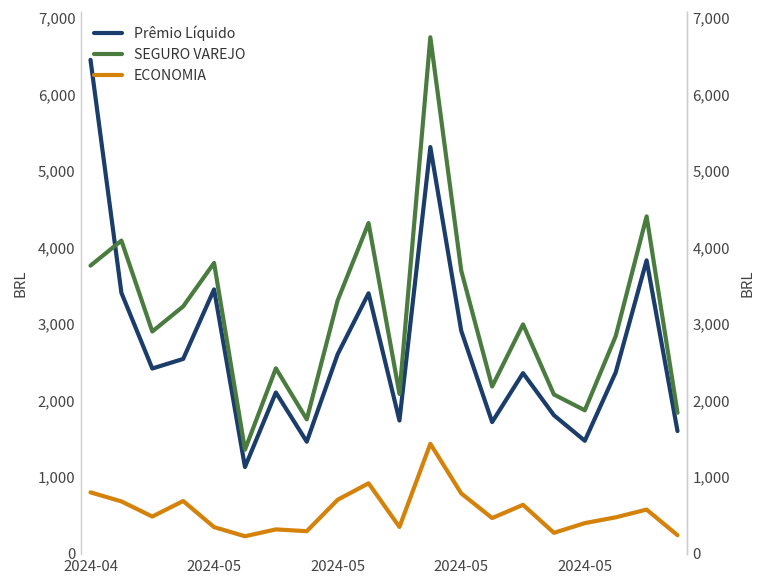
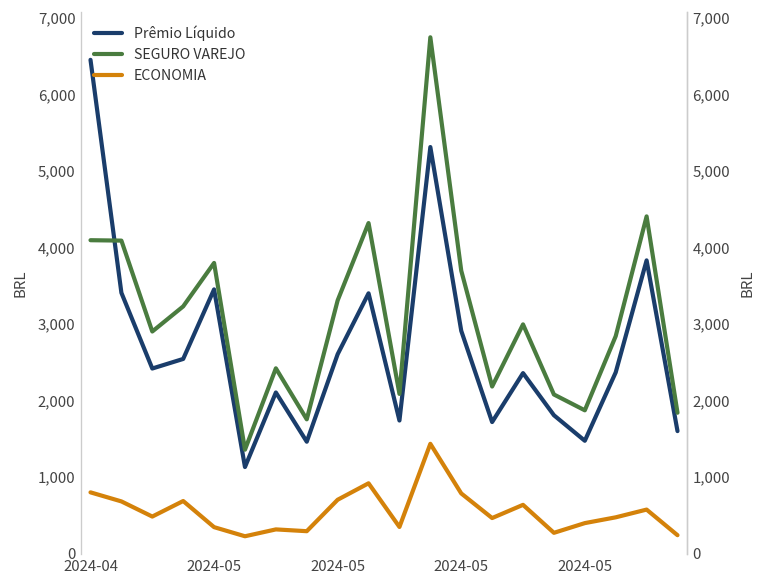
  {
    "Prêmio Líquido": {
      "2024-04": "6,500"
    },
    "SEGURO VAREJO": {
-     "2024-04": "3,800"
+     "2024-04": "4,100"
    },
    "ECONOMIA": {
      "2024-04": "800"
    }
  }
